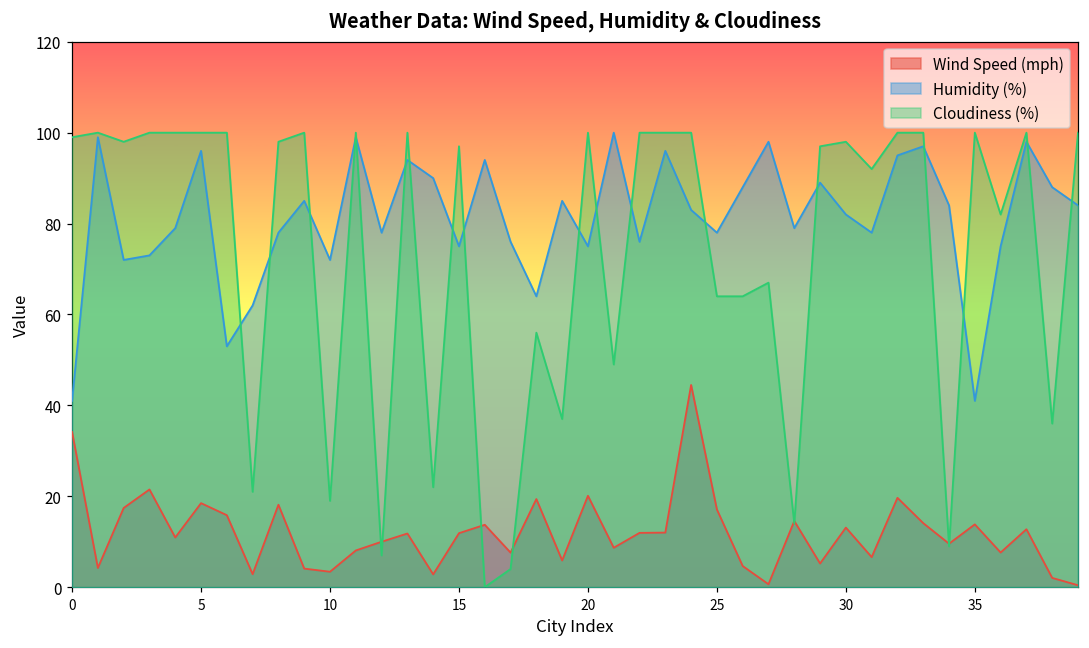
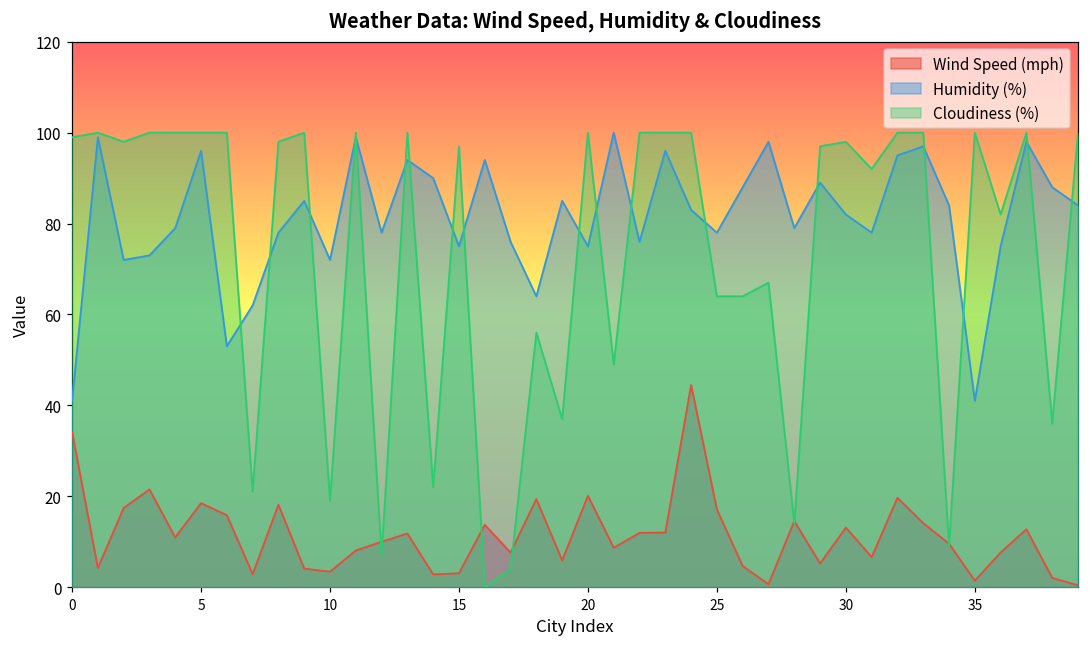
  {
    "Wind Speed (mph)": {
      "0": 34,
      "5": 18,
      "10": 3,
-     "15": 12,
+     "15": 3,
      "20": 20,
      "25": 17,
      "30": 13,
-     "35": 14
+     "35": 1
    },
    "Humidity (%)": {
      "0": 41,
      "5": 96,
      "10": 72,
      "15": 75,
      "20": 75,
      "25": 78,
      "30": 82,
      "35": 41
    },
    "Cloudiness (%)": {
      "0": 99,
      "5": 100,
      "10": 19,
      "15": 97,
      "20": 100,
      "25": 64,
      "30": 98,
      "35": 100
    }
  }
